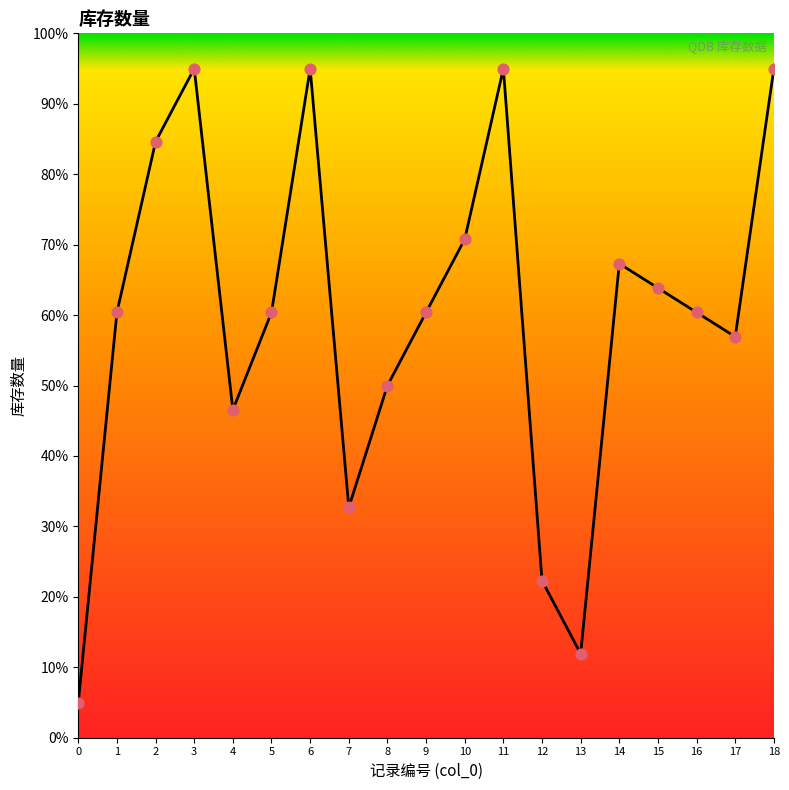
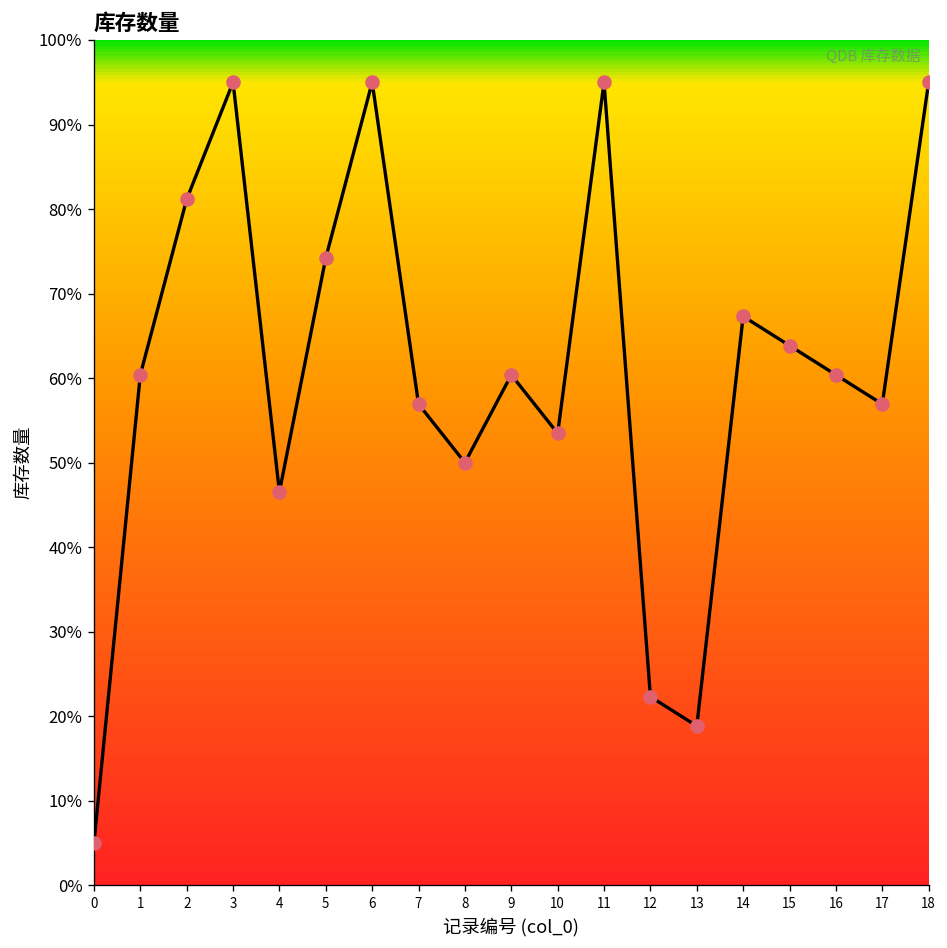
  {
    "0": "5%",
    "1": "60%",
-   "2": "85%",
+   "2": "81%",
    "3": "95%",
    "4": "47%",
-   "5": "60%",
+   "5": "74%",
    "6": "95%",
-   "7": "33%",
+   "7": "57%",
    "8": "50%",
    "9": "60%",
-   "10": "71%",
+   "10": "53%",
    "11": "95%",
    "12": "22%",
-   "13": "12%",
+   "13": "19%",
    "14": "67%",
    "15": "64%",
    "16": "60%",
    "17": "57%",
    "18": "95%"
  }
